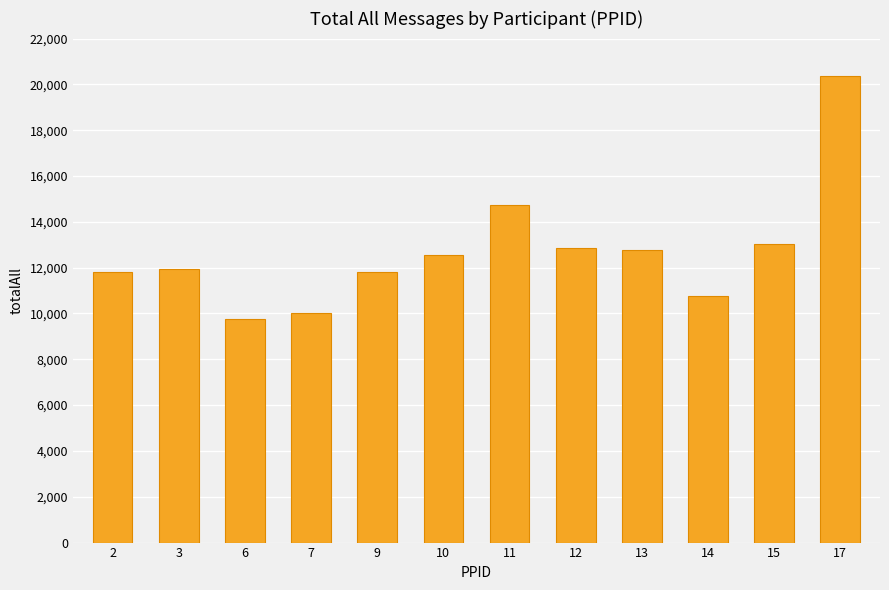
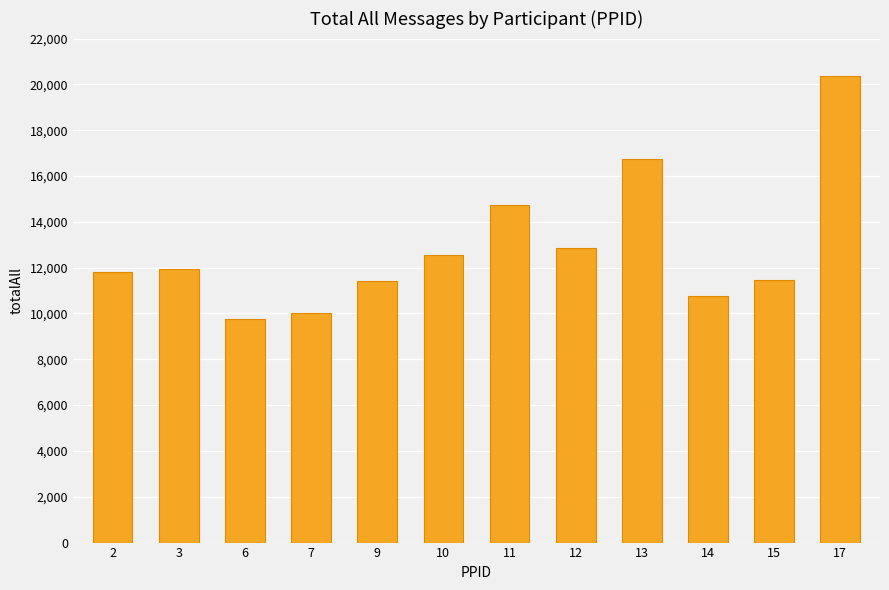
  {
    "2": "11,800",
    "3": "11,900",
    "6": "9,800",
    "7": "10,000",
-   "9": "11,800",
+   "9": "11,400",
    "10": "12,600",
    "11": "14,700",
    "12": "12,800",
-   "13": "12,800",
+   "13": "16,700",
    "14": "10,800",
-   "15": "13,000",
+   "15": "11,500",
    "17": "20,400"
  }
